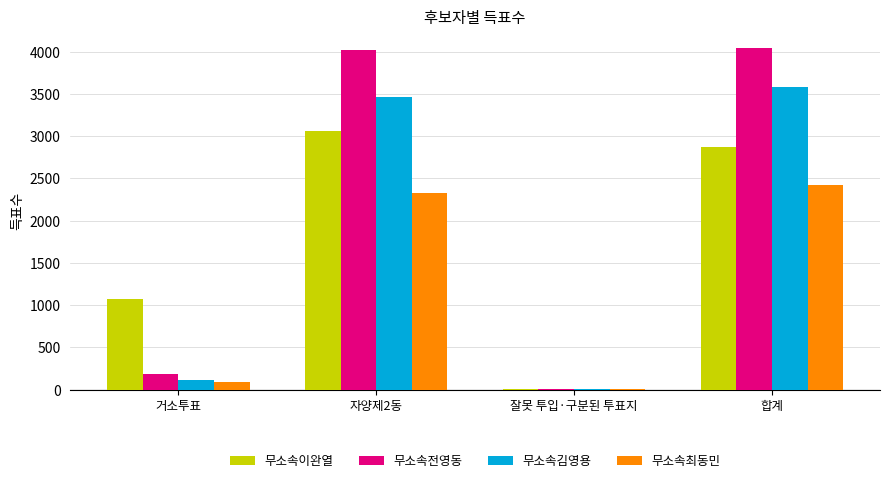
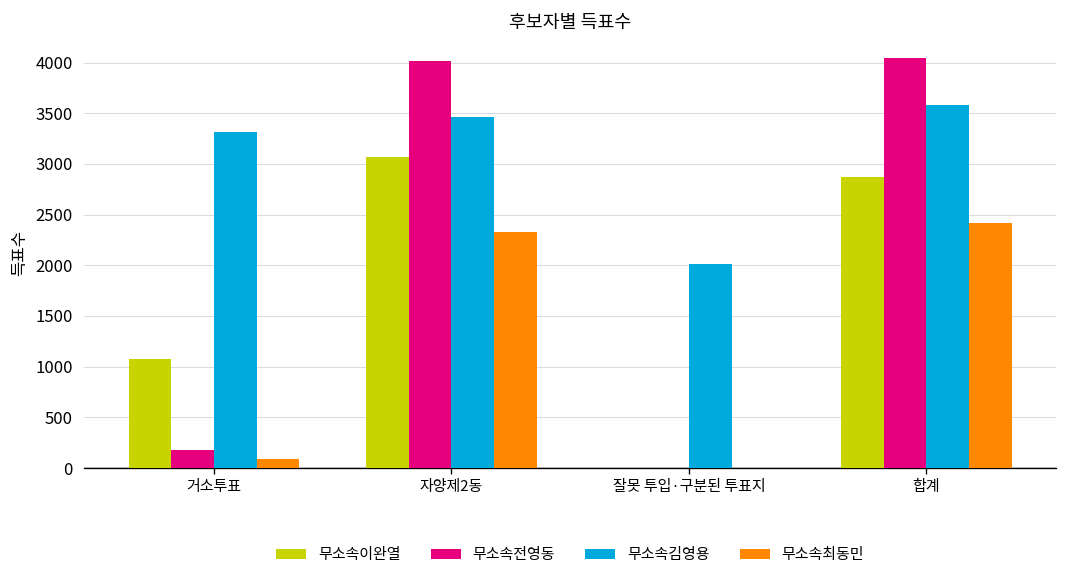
  {
    "무소속이완열": {
      "거소투표": 1100,
      "자양제2동": 3100,
      "합계": 2900
    },
    "무소속전영동": {
      "거소투표": 200,
      "자양제2동": 4000,
      "합계": 4000
    },
    "무소속김영용": {
-     "거소투표": 100,
+     "거소투표": 3300,
      "자양제2동": 3500,
-     "잘못 투입·구분된 투표지": 0,
+     "잘못 투입·구분된 투표지": 2000,
      "합계": 3600
    },
    "무소속최동민": {
      "거소투표": 100,
      "자양제2동": 2300,
      "합계": 2400
    }
  }
